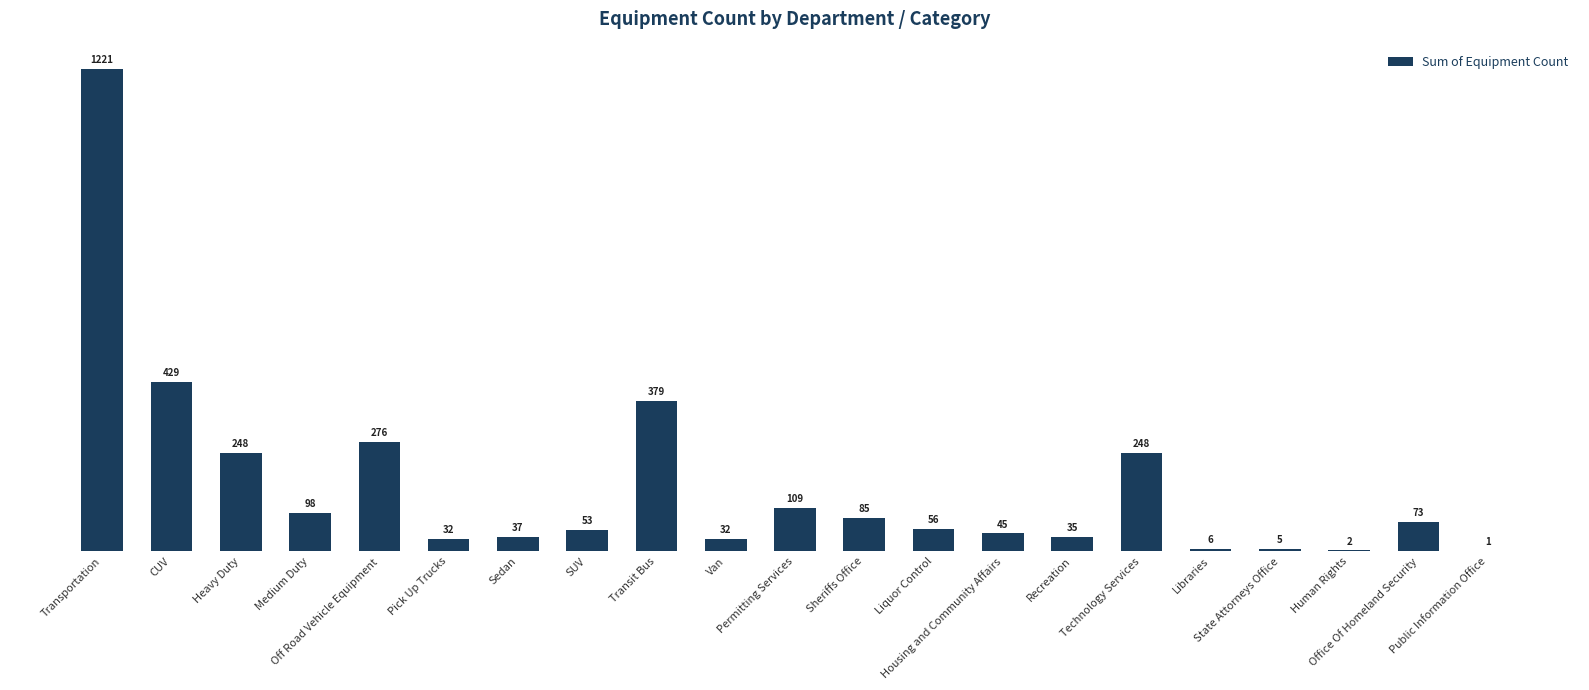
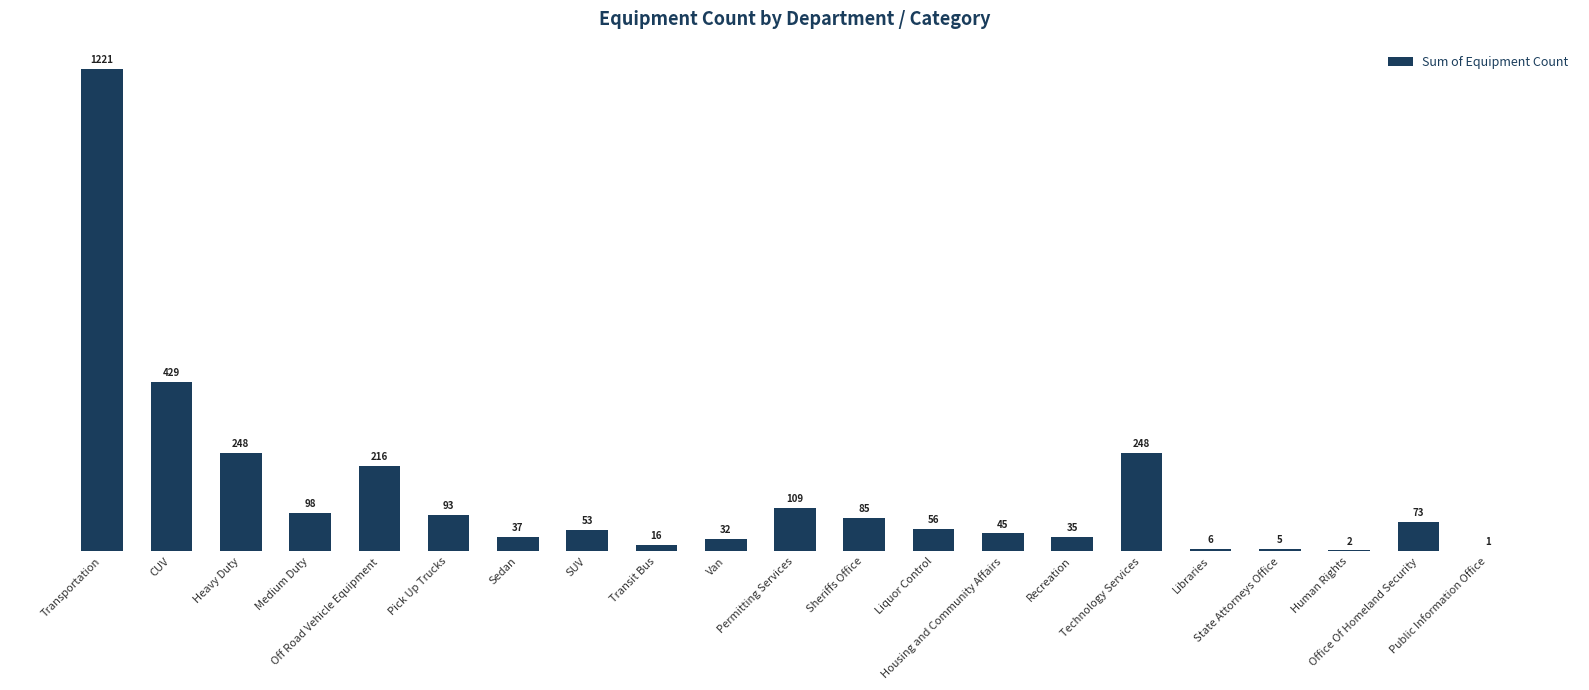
  {
    "Transportation": 1221,
    "CUV": 429,
    "Heavy Duty": 248,
    "Medium Duty": 98,
-   "Off Road Vehicle Equipment": 276,
-   "Pick Up Trucks": 32,
+   "Off Road Vehicle Equipment": 216,
+   "Pick Up Trucks": 93,
    "Sedan": 37,
    "SUV": 53,
-   "Transit Bus": 379,
+   "Transit Bus": 16,
    "Van": 32,
    "Permitting Services": 109,
    "Sheriffs Office": 85,
    "Liquor Control": 56,
    "Housing and Community Affairs": 45,
    "Recreation": 35,
    "Technology Services": 248,
    "Libraries": 6,
    "State Attorneys Office": 5,
    "Human Rights": 2,
    "Office Of Homeland Security": 73,
    "Public Information Office": 1
  }
